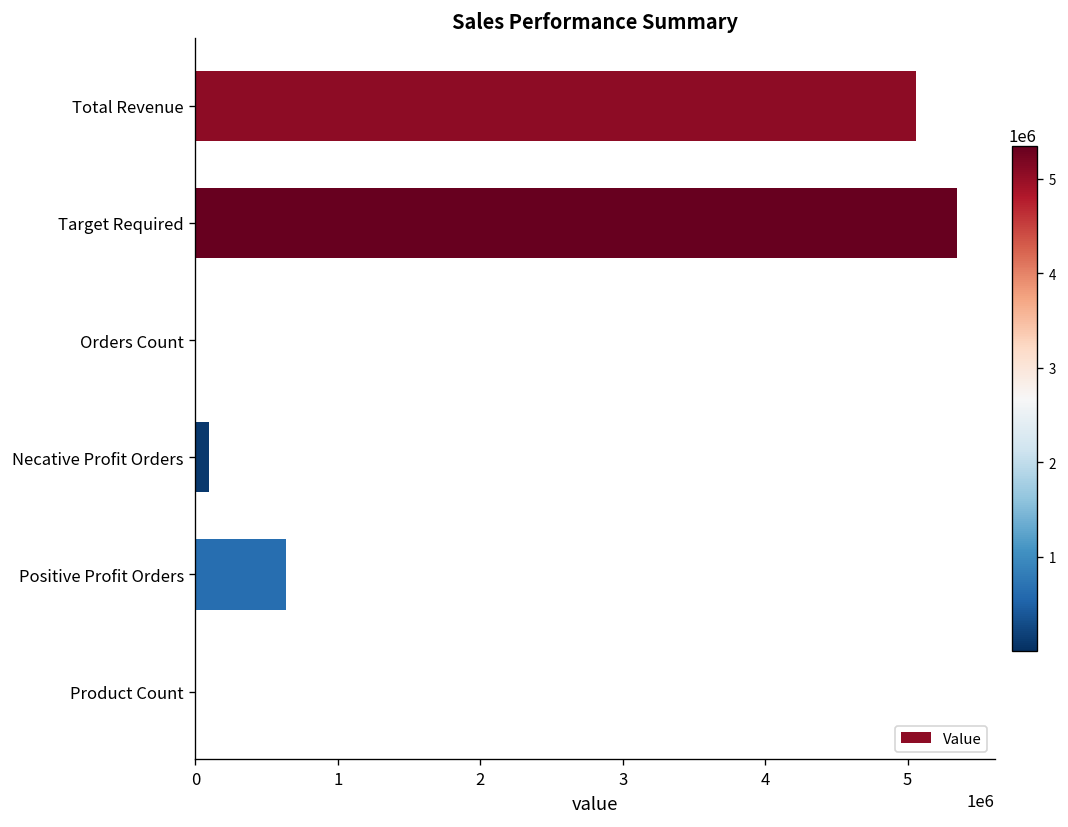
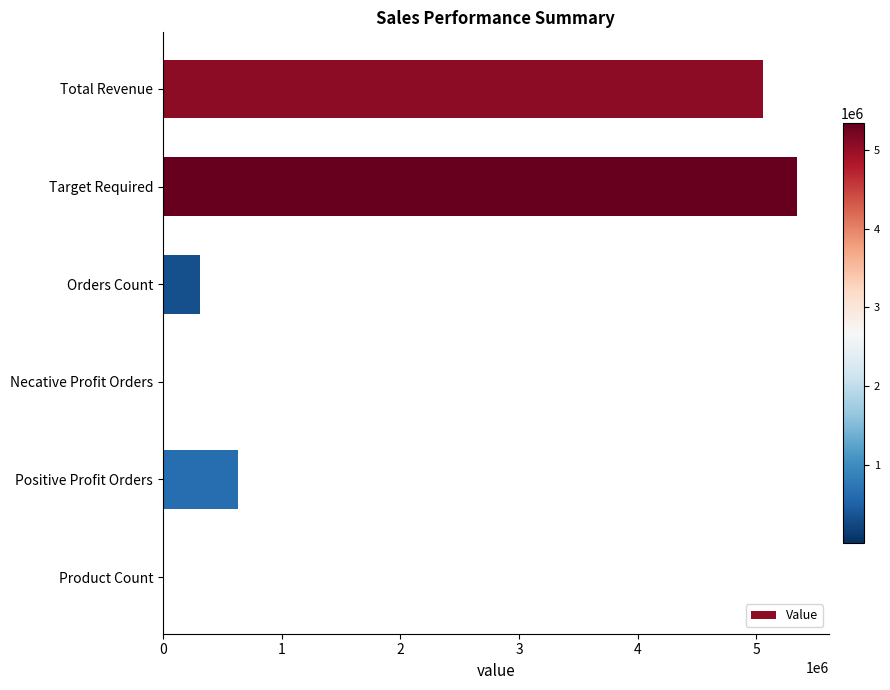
  {
    "Total Revenue": 5060000,
    "Target Required": 5340000,
-   "Orders Count": 0,
-   "Necative Profit Orders": 90000,
+   "Orders Count": 310000,
+   "Necative Profit Orders": 0,
    "Positive Profit Orders": 630000
  }
